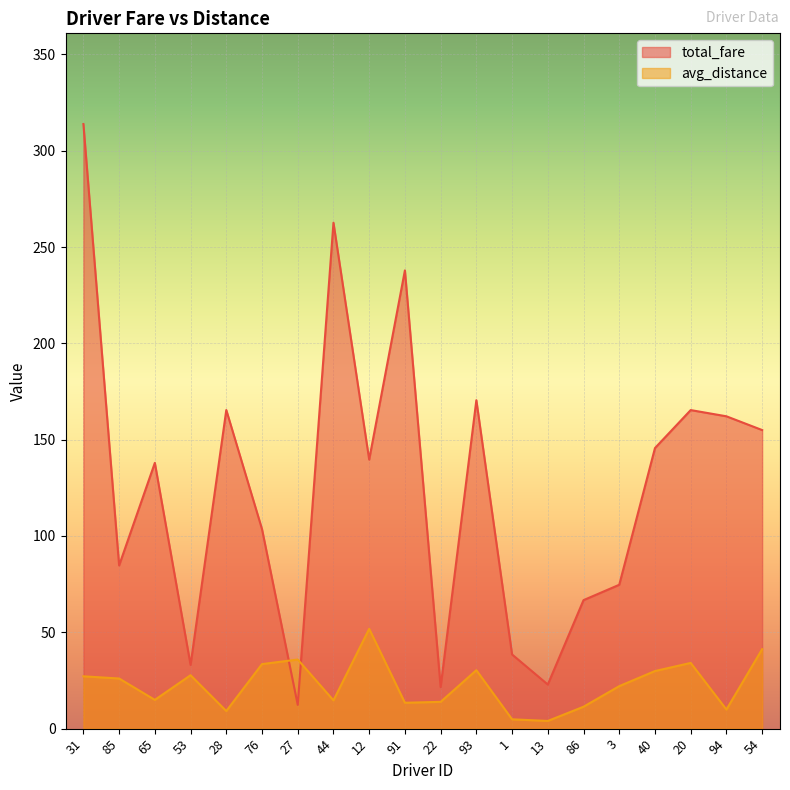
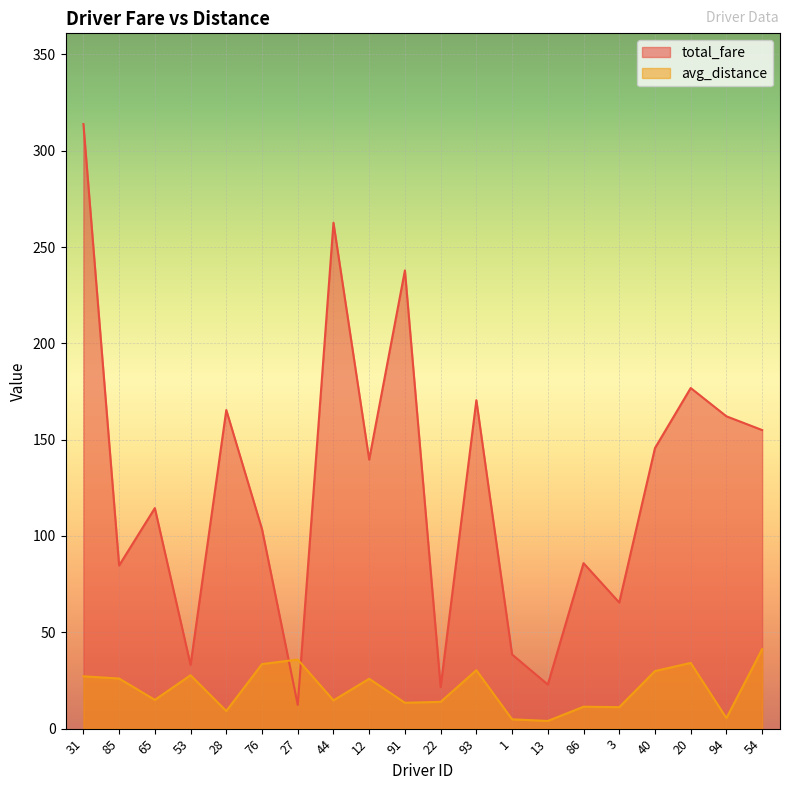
  {
    "total_fare": {
      "31": 314,
      "85": 85,
-     "65": 138,
+     "65": 114,
      "53": 33,
      "28": 165,
      "76": 104,
      "27": 12,
      "44": 263,
      "12": 140,
      "91": 238,
      "22": 22,
      "93": 170,
      "1": 38,
      "13": 23,
-     "86": 67,
-     "3": 75,
+     "86": 86,
+     "3": 65,
      "40": 146,
-     "20": 165,
+     "20": 177,
      "94": 162,
      "54": 155
    },
    "avg_distance": {
      "31": 27,
      "85": 26,
      "65": 15,
      "53": 28,
      "28": 9,
      "76": 34,
      "27": 36,
      "44": 15,
-     "12": 52,
+     "12": 26,
      "91": 13,
      "22": 14,
      "93": 30,
      "1": 5,
      "13": 4,
      "86": 11,
-     "3": 22,
+     "3": 11,
      "40": 30,
      "20": 34,
-     "94": 10,
+     "94": 5,
      "54": 41
    }
  }
